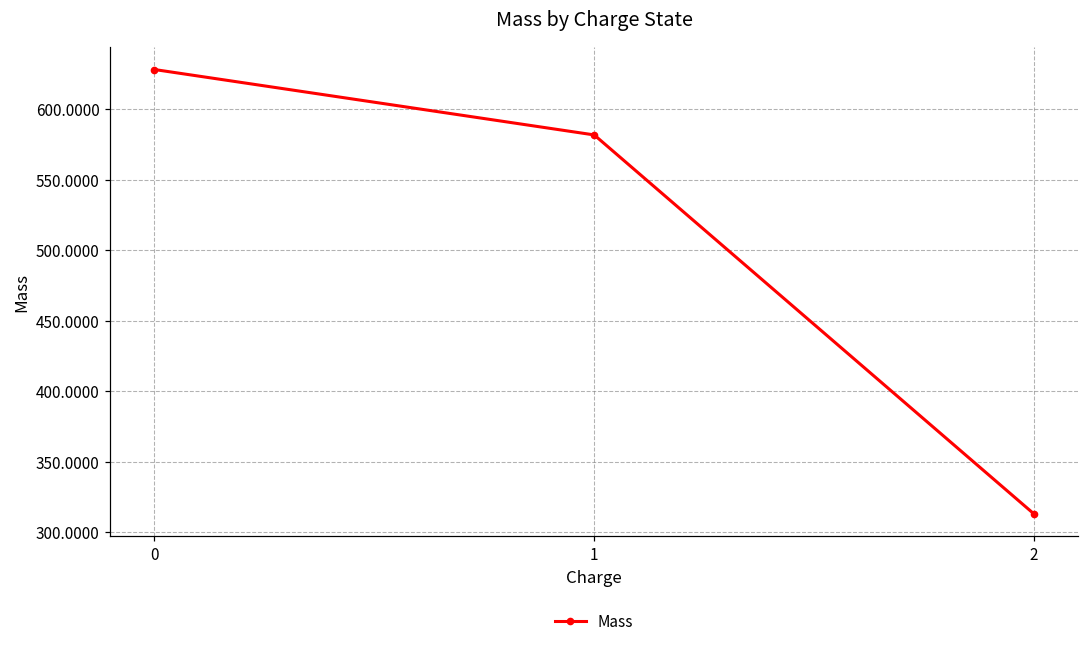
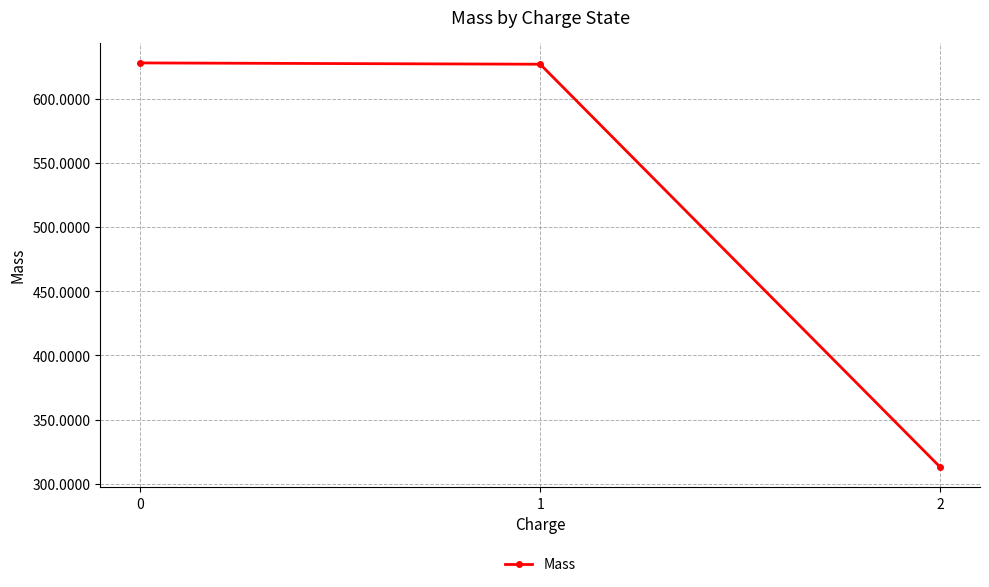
  {
    "0": 628,
-   "1": 582,
+   "1": 627,
    "2": 313
  }
